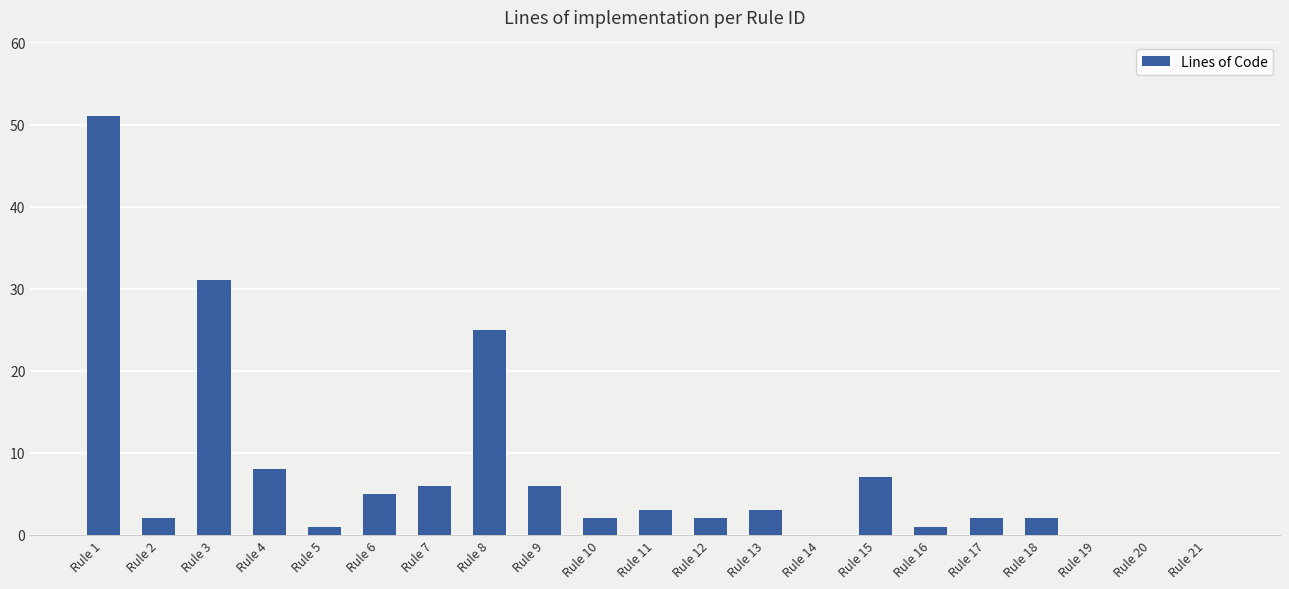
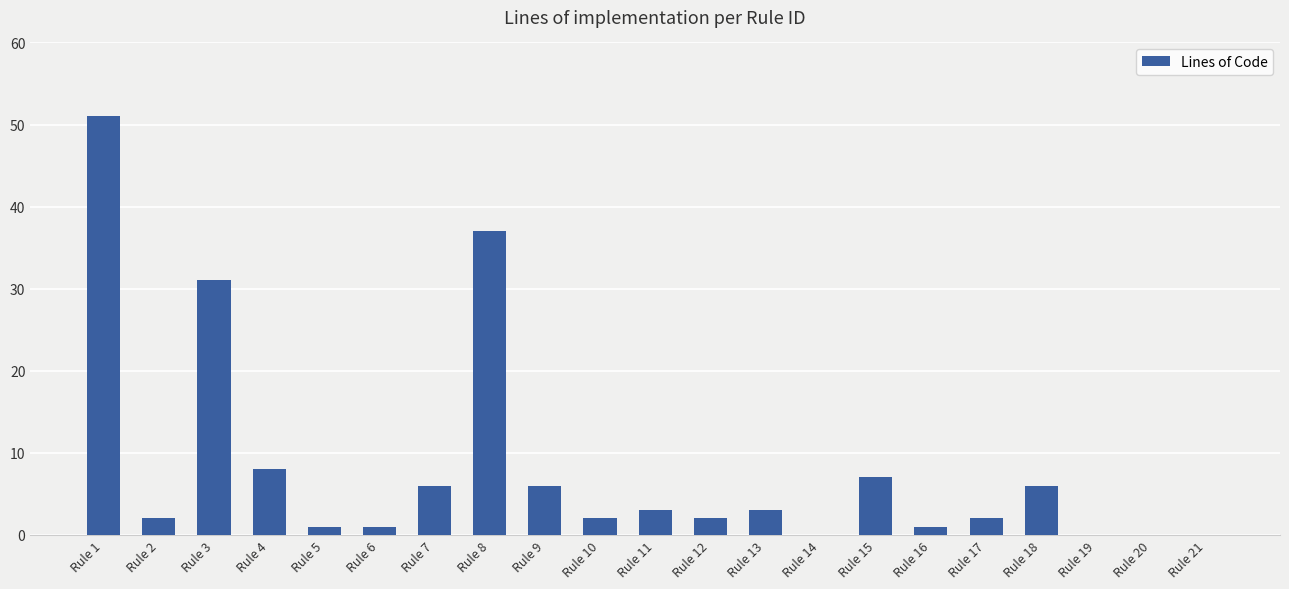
  {
    "Rule 1": 51,
    "Rule 2": 2,
    "Rule 3": 31,
    "Rule 4": 8,
    "Rule 5": 1,
-   "Rule 6": 5,
+   "Rule 6": 1,
    "Rule 7": 6,
-   "Rule 8": 25,
+   "Rule 8": 37,
    "Rule 9": 6,
    "Rule 10": 2,
    "Rule 11": 3,
    "Rule 12": 2,
    "Rule 13": 3,
    "Rule 14": 0,
    "Rule 15": 7,
    "Rule 16": 1,
    "Rule 17": 2,
-   "Rule 18": 2,
+   "Rule 18": 6,
    "Rule 19": 0,
    "Rule 20": 0,
    "Rule 21": 0
  }
